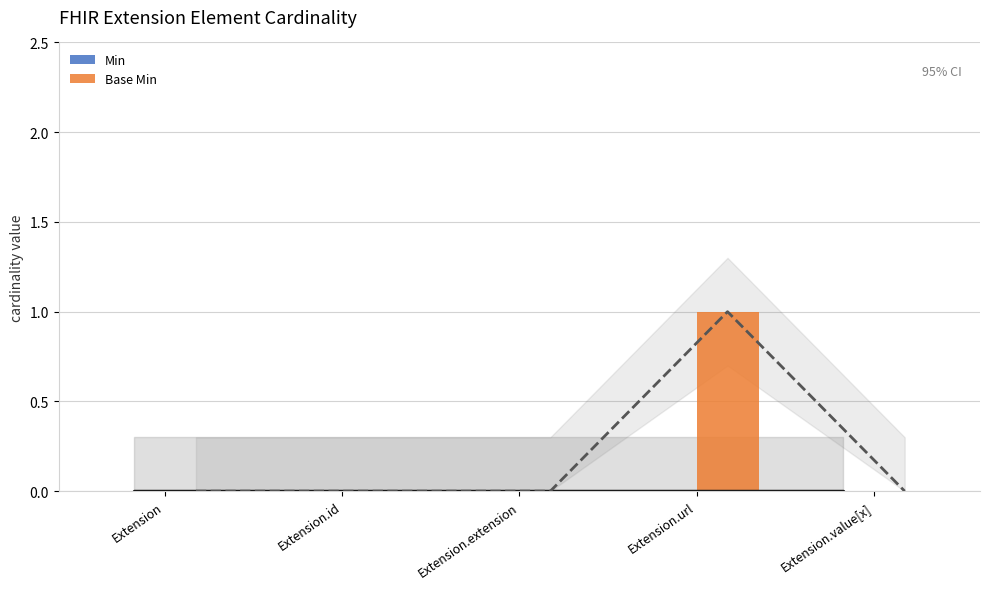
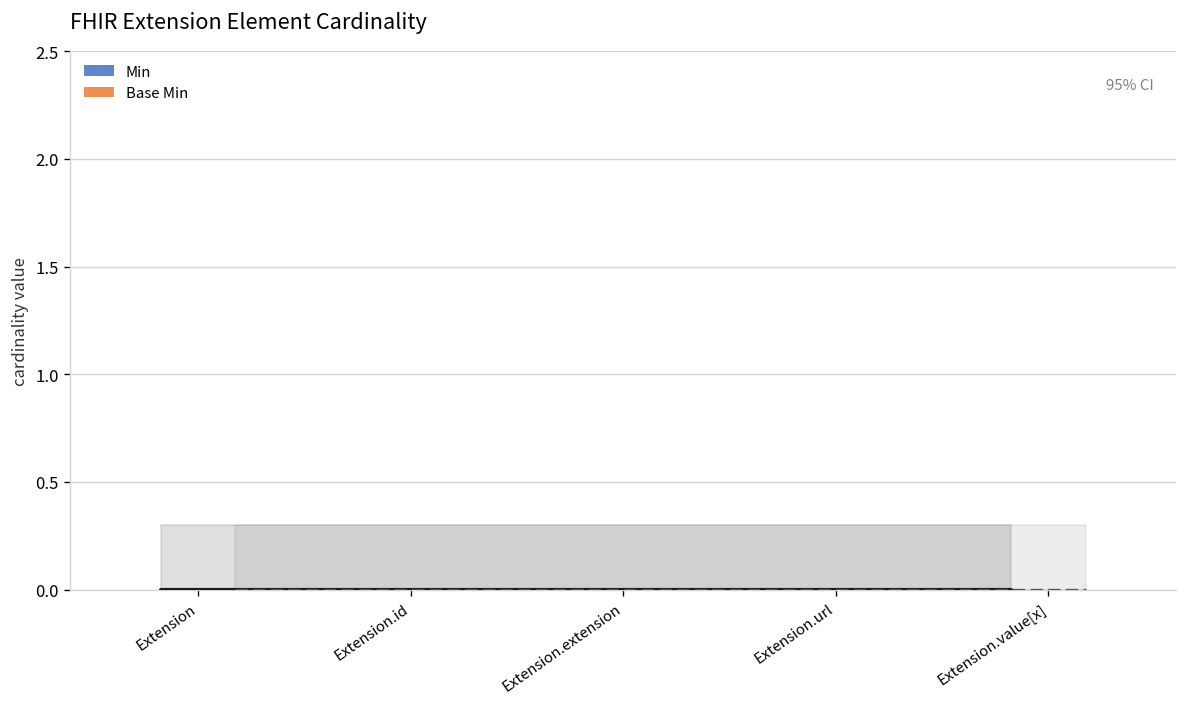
  {
    "Min": {
      "Extension": 0,
      "Extension.id": 0,
      "Extension.extension": 0,
      "Extension.url": 0,
      "Extension.value[x]": 0
    },
    "Base Min": {
      "Extension": 0,
      "Extension.id": 0,
      "Extension.extension": 0,
-     "Extension.url": 1,
+     "Extension.url": 0,
      "Extension.value[x]": 0
    }
  }
